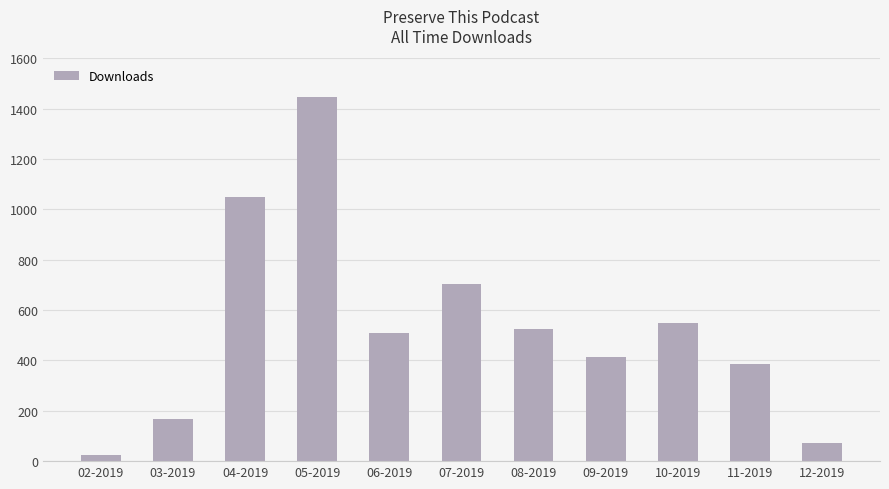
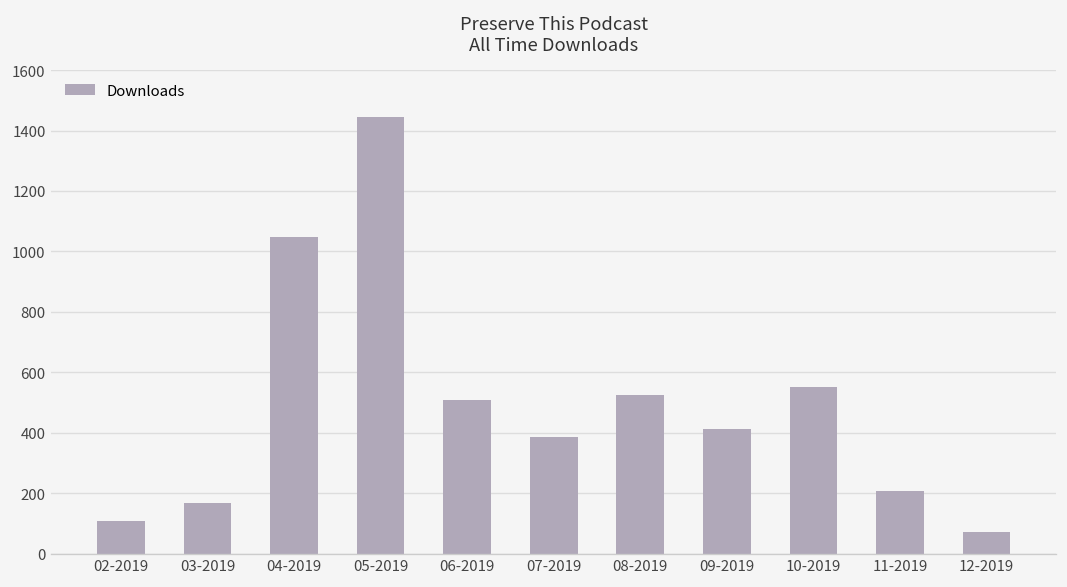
  {
-   "02-2019": 30,
+   "02-2019": 110,
    "03-2019": 170,
    "04-2019": 1050,
    "05-2019": 1450,
    "06-2019": 510,
-   "07-2019": 700,
+   "07-2019": 390,
    "08-2019": 530,
    "09-2019": 410,
    "10-2019": 550,
-   "11-2019": 380,
+   "11-2019": 210,
    "12-2019": 70
  }
